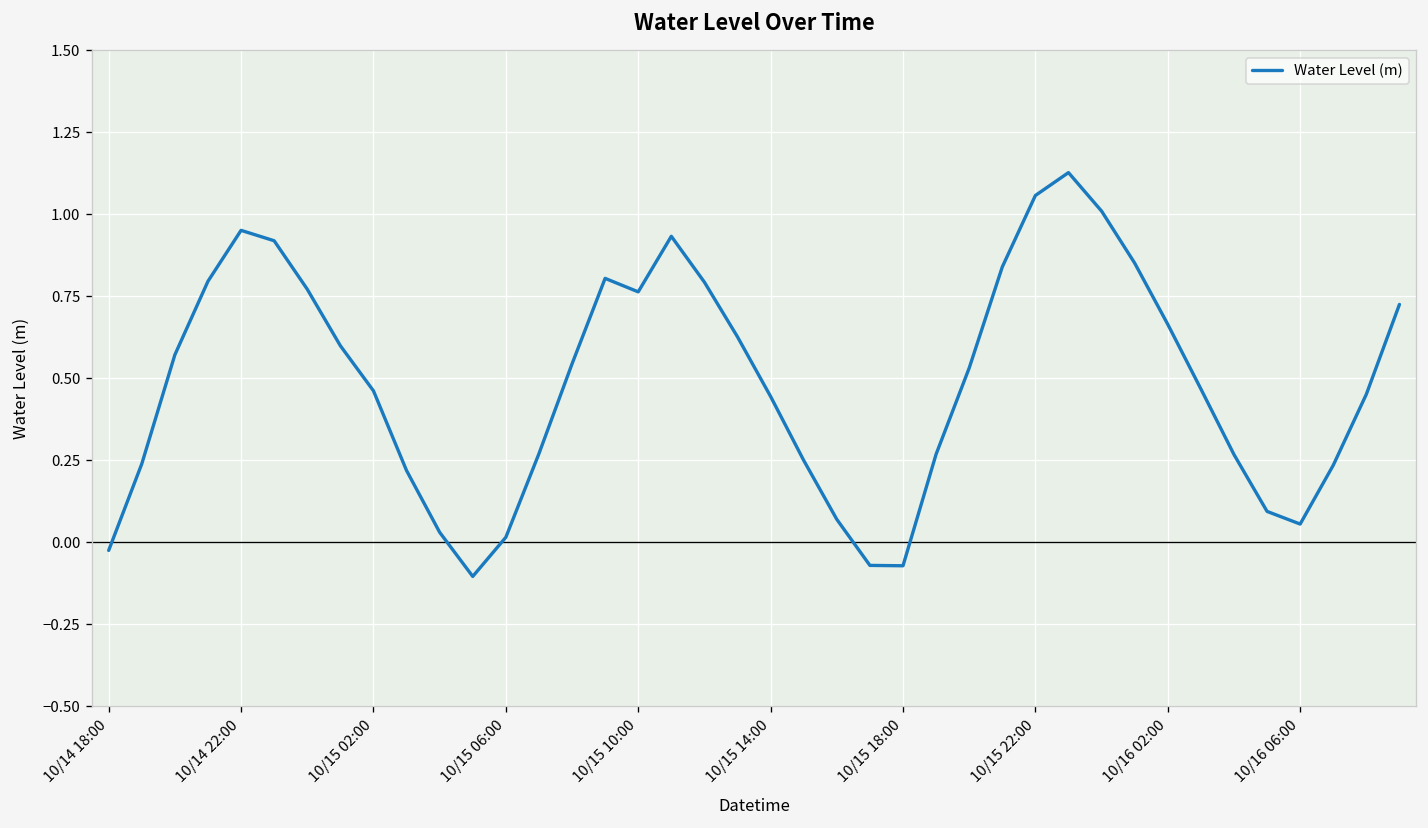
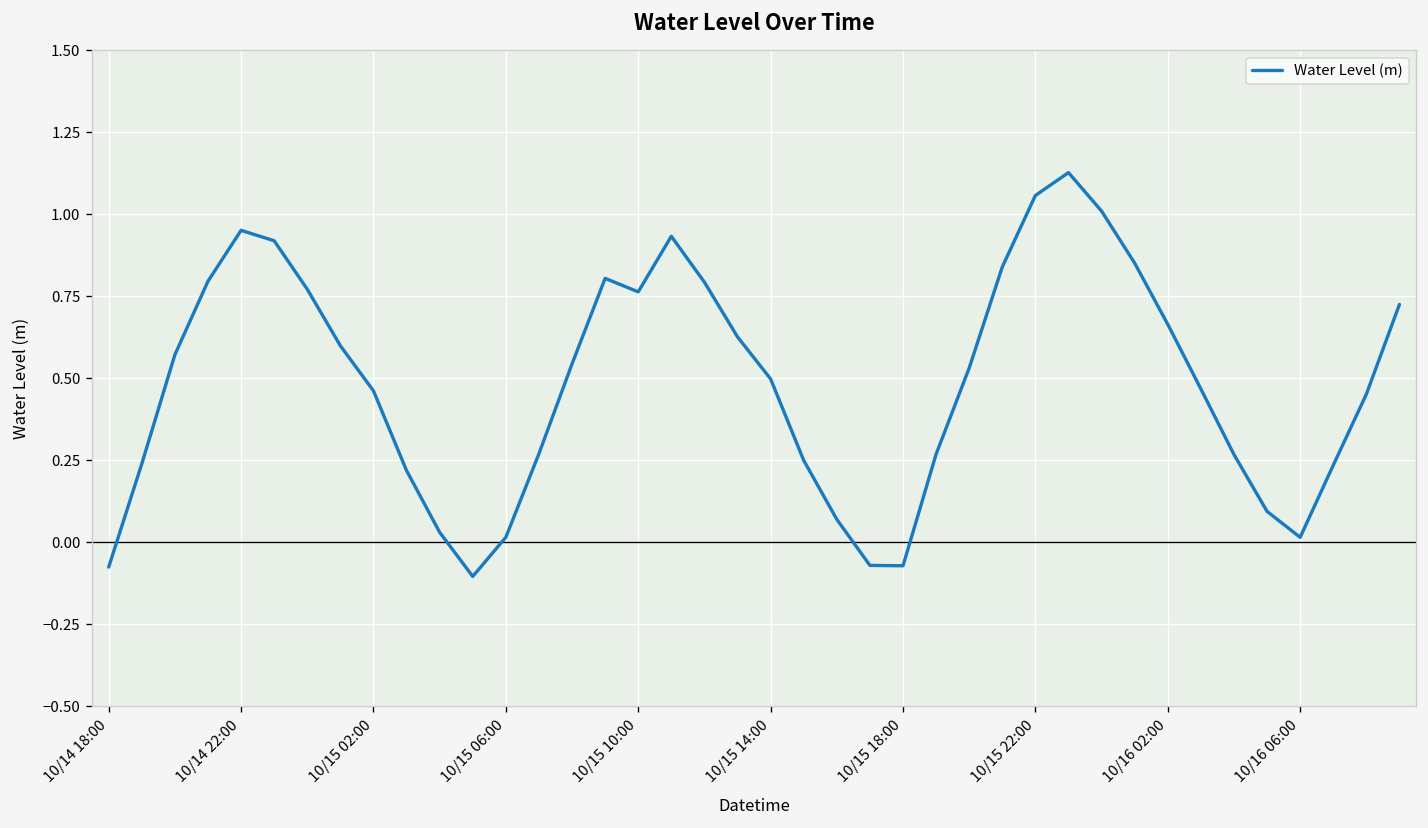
  {
-   "10/14 18:00": -0.03,
+   "10/14 18:00": -0.08,
    "10/14 22:00": 0.95,
    "10/15 02:00": 0.46,
    "10/15 06:00": 0.02,
    "10/15 10:00": 0.76,
-   "10/15 14:00": 0.44,
+   "10/15 14:00": 0.50,
    "10/15 18:00": -0.07,
    "10/15 22:00": 1.06,
    "10/16 02:00": 0.66,
-   "10/16 06:00": 0.06
+   "10/16 06:00": 0.01
  }
